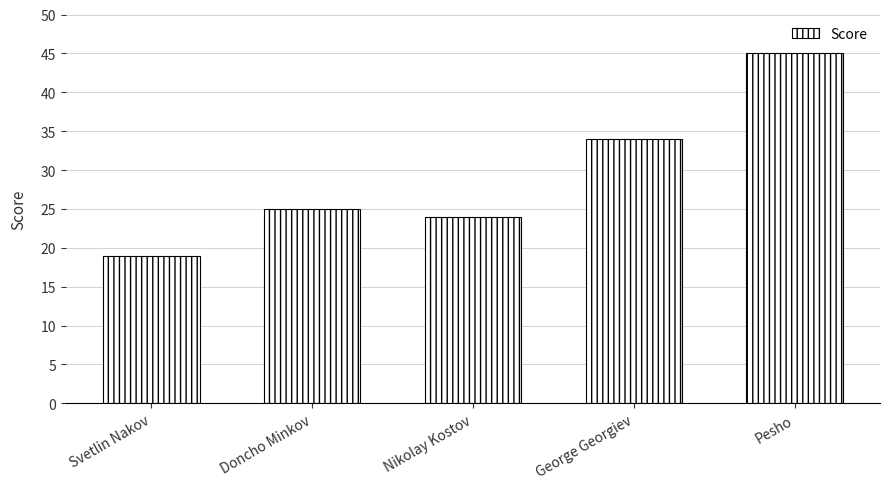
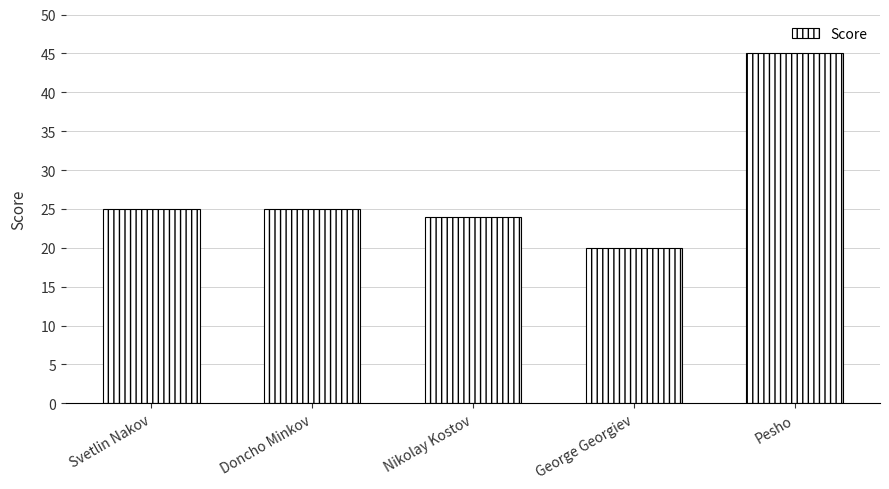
  {
-   "Svetlin Nakov": 19,
+   "Svetlin Nakov": 25,
    "Doncho Minkov": 25,
    "Nikolay Kostov": 24,
-   "George Georgiev": 34,
+   "George Georgiev": 20,
    "Pesho": 45
  }
